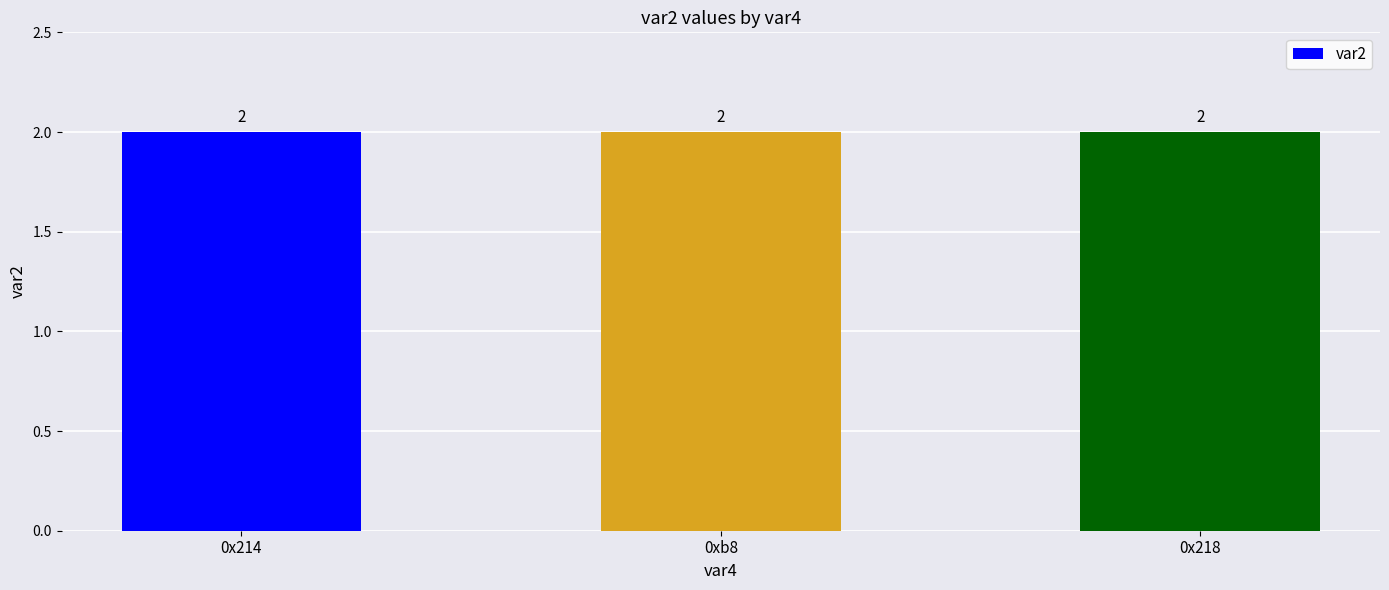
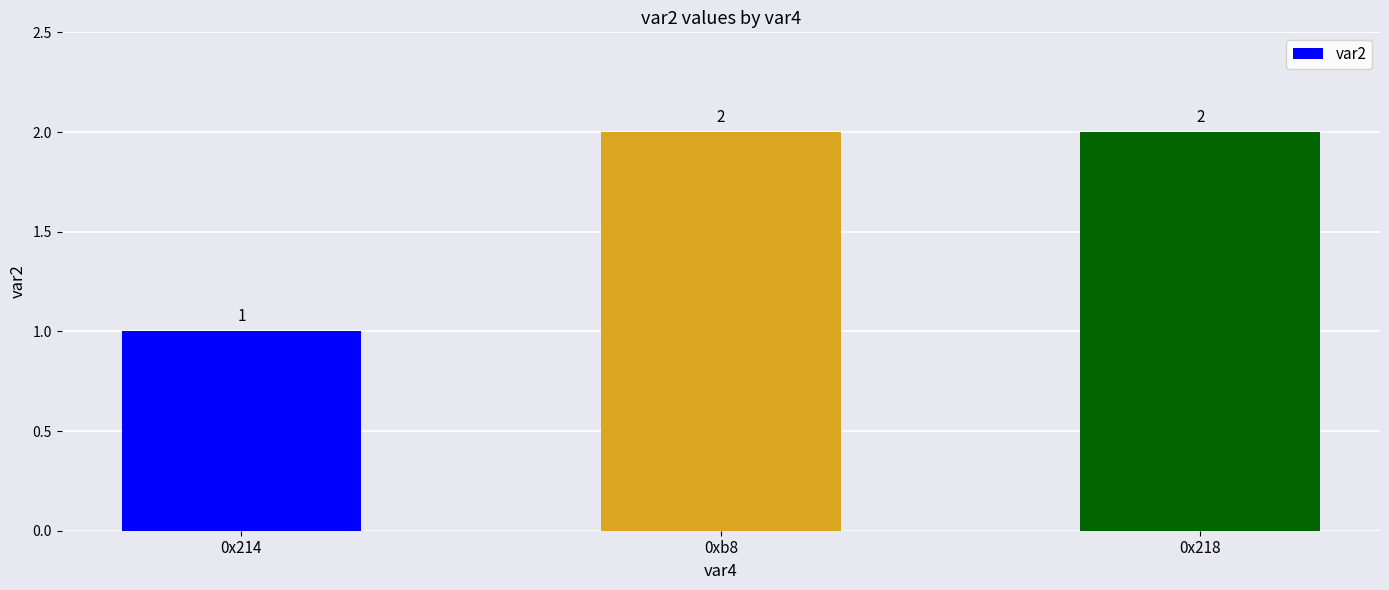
  {
-   "0x214": 2,
+   "0x214": 1,
    "0xb8": 2,
    "0x218": 2
  }
